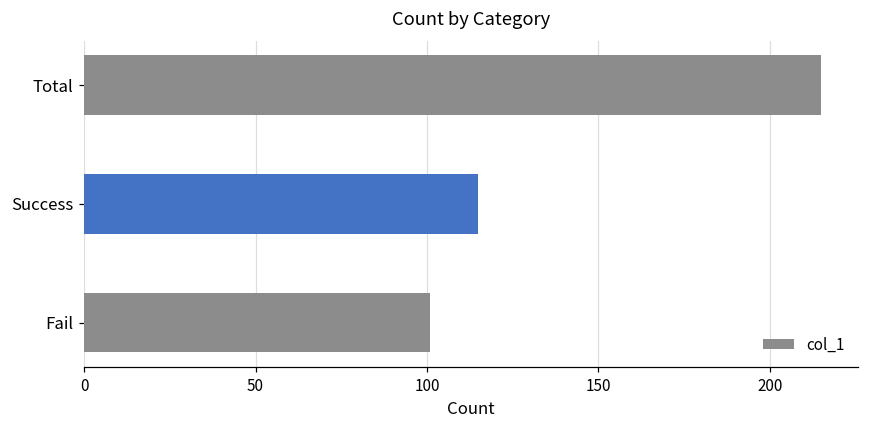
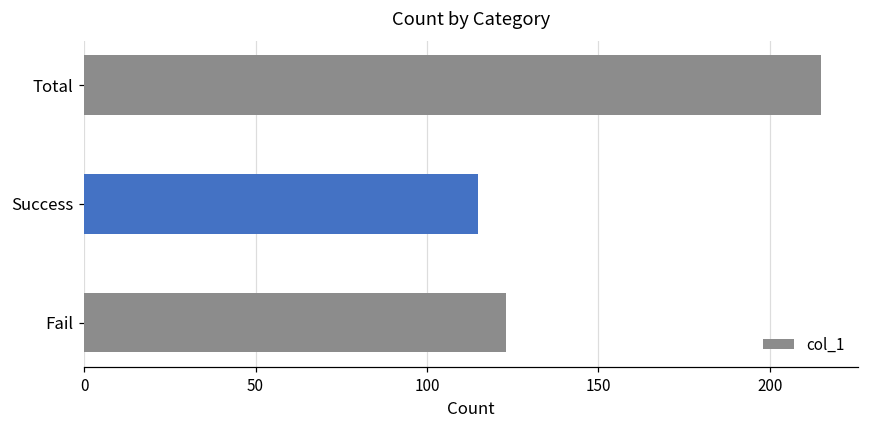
  {
    "Total": 215,
    "Success": 115,
-   "Fail": 101
+   "Fail": 123
  }
